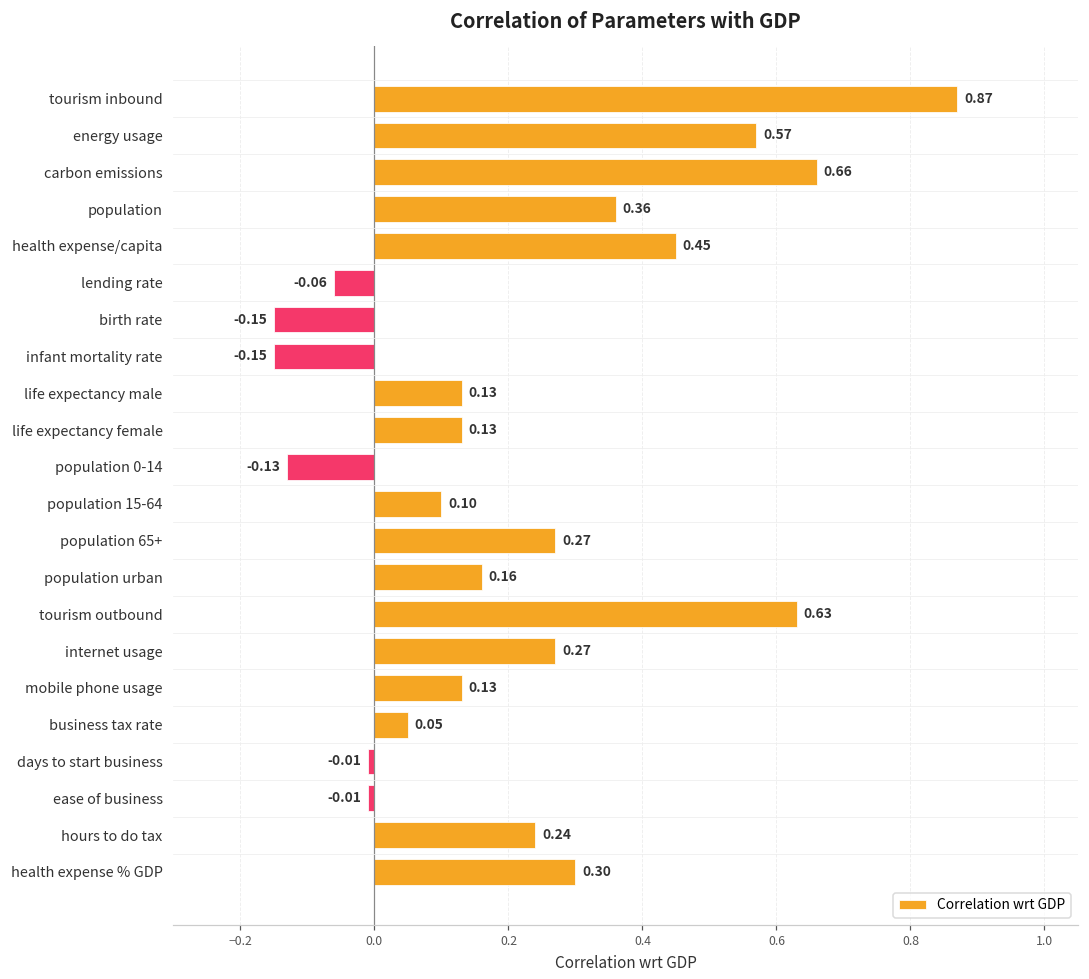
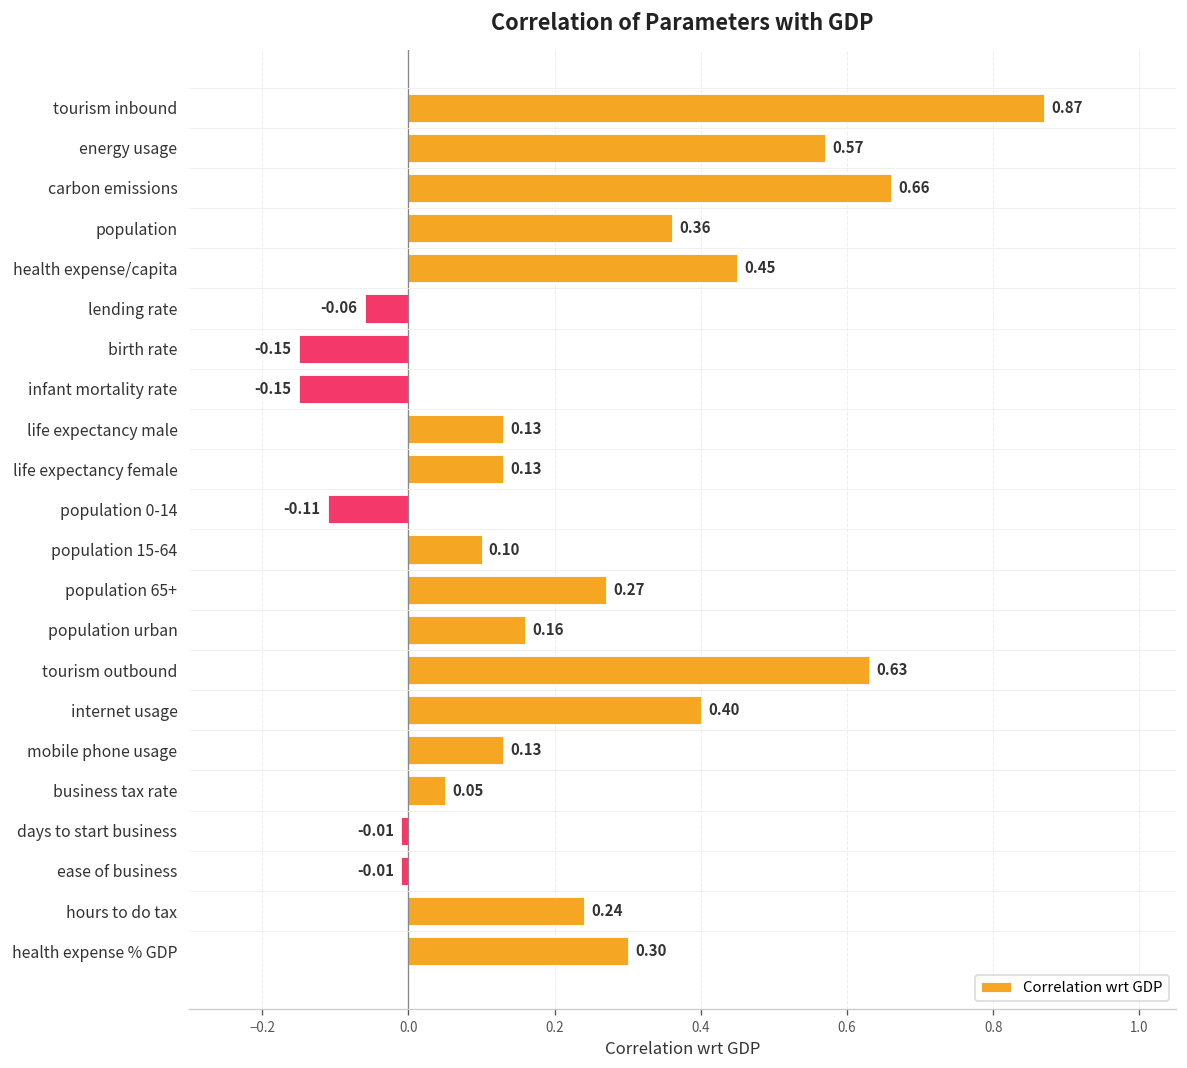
  {
    "tourism inbound": 0.87,
    "energy usage": 0.57,
    "carbon emissions": 0.66,
    "population": 0.36,
    "health expense/capita": 0.45,
    "lending rate": -0.06,
    "birth rate": -0.15,
    "infant mortality rate": -0.15,
    "life expectancy male": 0.13,
    "life expectancy female": 0.13,
-   "population 0-14": -0.13,
+   "population 0-14": -0.11,
    "population 15-64": 0.10,
    "population 65+": 0.27,
    "population urban": 0.16,
    "tourism outbound": 0.63,
-   "internet usage": 0.27,
+   "internet usage": 0.40,
    "mobile phone usage": 0.13,
    "business tax rate": 0.05,
    "days to start business": -0.01,
    "ease of business": -0.01,
    "hours to do tax": 0.24,
    "health expense % GDP": 0.30
  }
